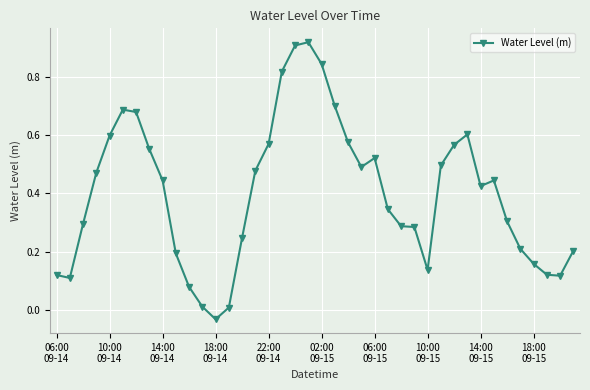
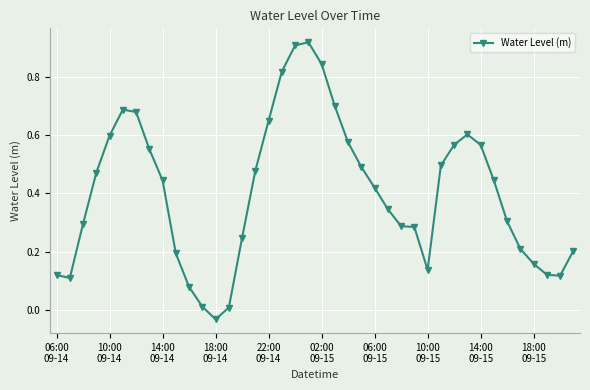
  {
    "06:00 09-14": 0.12,
    "10:00 09-14": 0.60,
    "14:00 09-14": 0.44,
    "18:00 09-14": -0.03,
-   "22:00 09-14": 0.57,
+   "22:00 09-14": 0.65,
    "02:00 09-15": 0.85,
-   "06:00 09-15": 0.52,
+   "06:00 09-15": 0.42,
    "10:00 09-15": 0.14,
-   "14:00 09-15": 0.43,
+   "14:00 09-15": 0.57,
    "18:00 09-15": 0.16
  }
